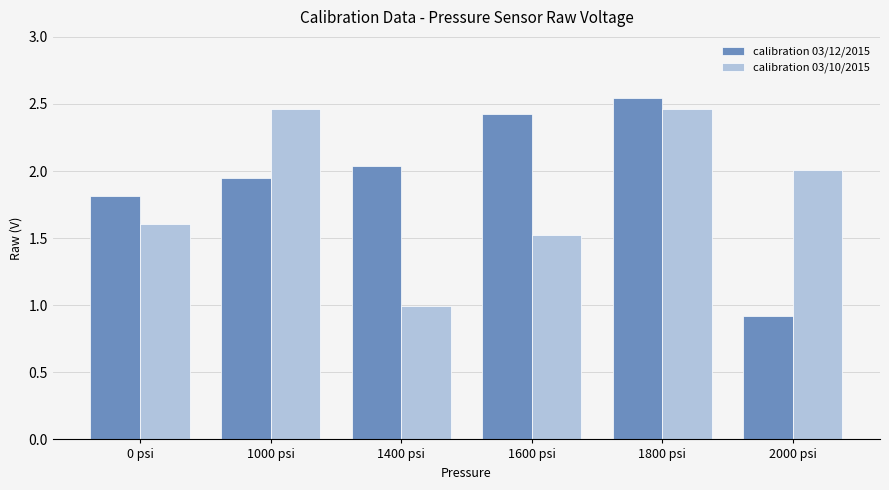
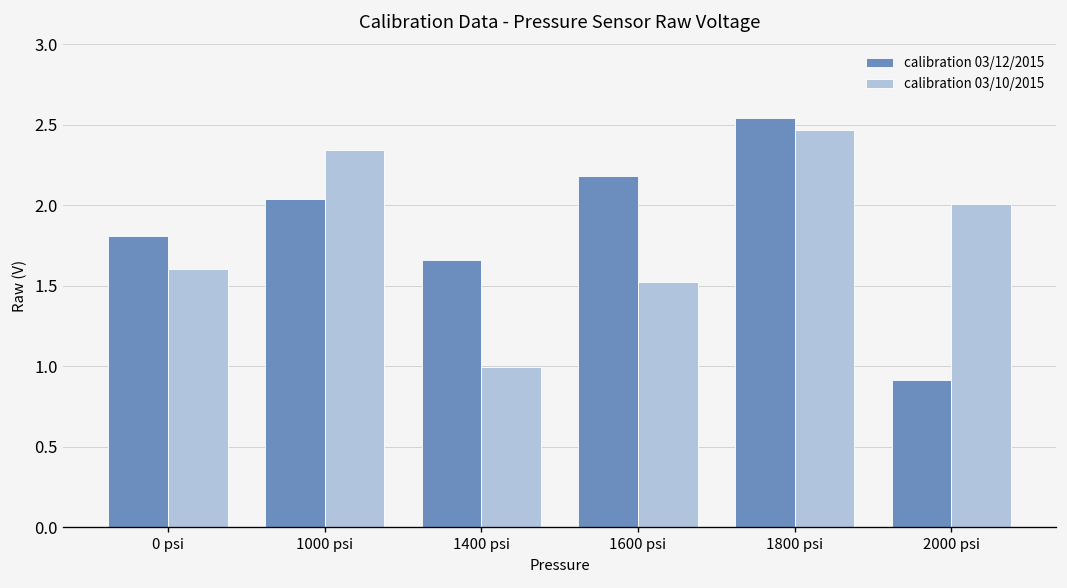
  {
    "calibration 03/12/2015": {
      "0 psi": 1.81,
-     "1000 psi": 1.95,
-     "1400 psi": 2.04,
-     "1600 psi": 2.43,
+     "1000 psi": 2.04,
+     "1400 psi": 1.66,
+     "1600 psi": 2.18,
      "1800 psi": 2.54,
      "2000 psi": 0.92
    },
    "calibration 03/10/2015": {
      "0 psi": 1.61,
-     "1000 psi": 2.46,
+     "1000 psi": 2.34,
      "1400 psi": 1.00,
      "1600 psi": 1.52,
      "1800 psi": 2.46,
      "2000 psi": 2.01
    }
  }
